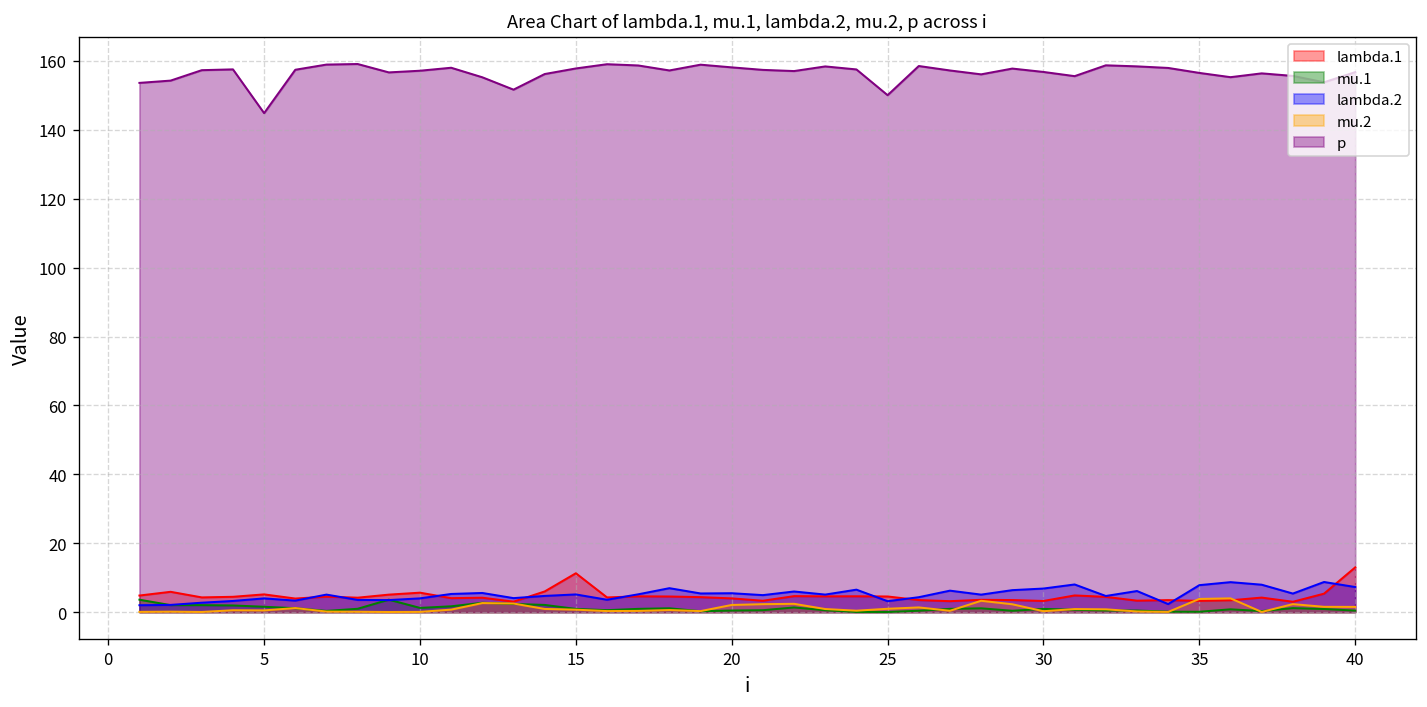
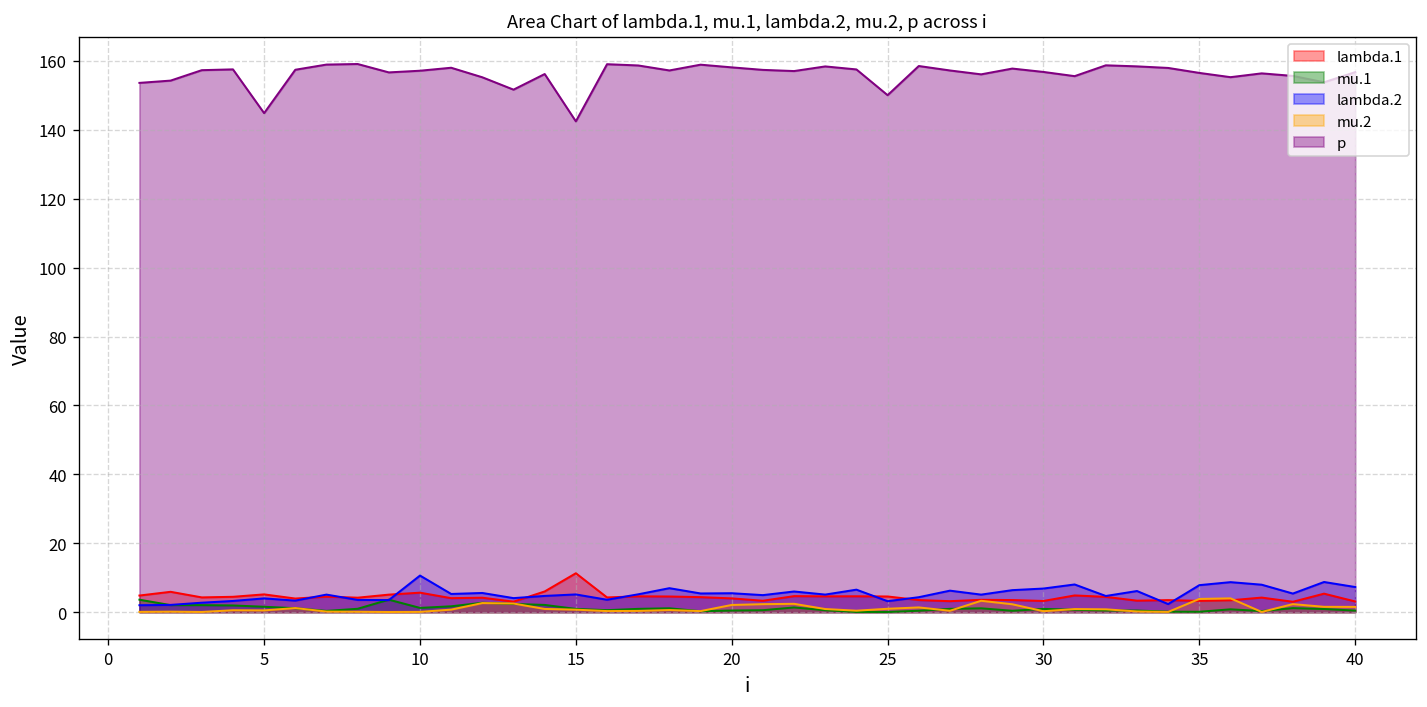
  {
    "lambda.1": {
      "5": 5,
      "10": 6,
      "15": 11,
      "20": 4,
      "25": 5,
      "30": 3,
-     "40": 13
+     "40": 3
    },
    "mu.1": {
      "5": 2,
      "10": 1,
      "20": 0,
      "25": 0,
      "35": 0,
      "40": 0
    },
    "lambda.2": {
      "5": 4,
-     "10": 4,
+     "10": 11,
      "15": 5,
      "20": 5,
      "25": 3,
      "30": 7,
      "35": 8,
      "40": 7
    },
    "mu.2": {
      "5": 0,
      "10": 0,
      "20": 2,
      "25": 1,
      "40": 1
    },
    "p": {
      "5": 145,
      "10": 157,
-     "15": 158,
+     "15": 142,
      "20": 158,
      "25": 150,
      "30": 157,
      "35": 157
    }
  }
